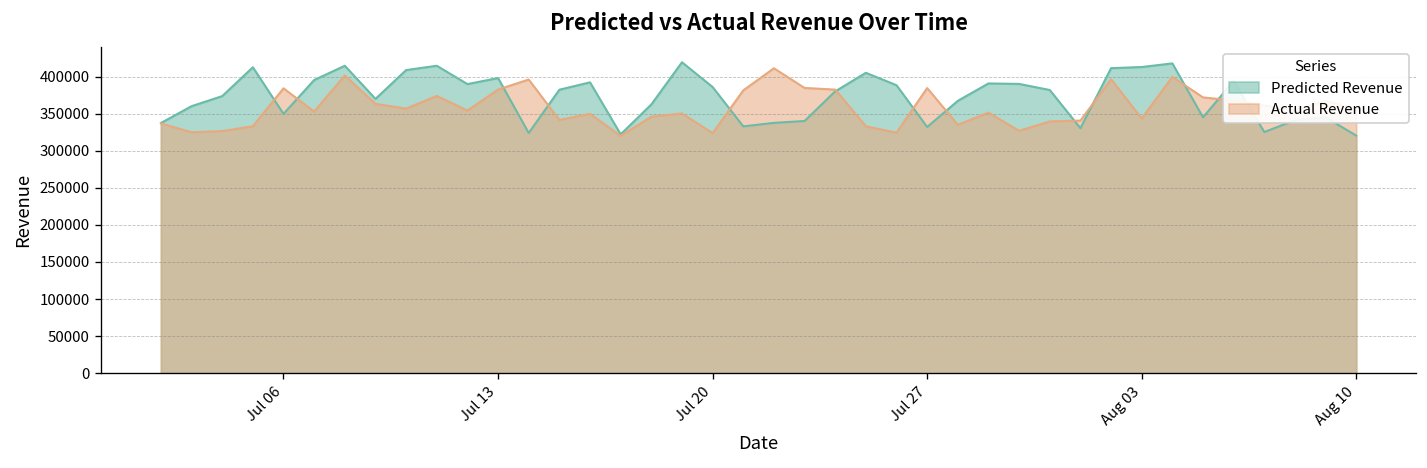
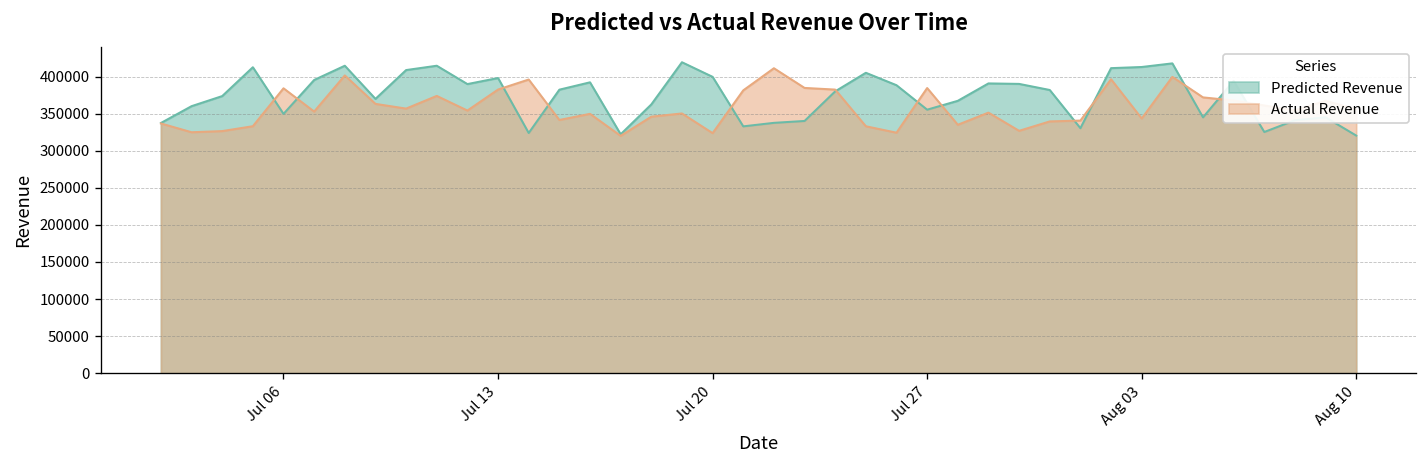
  {
    "Predicted Revenue": {
      "Jul 06": 350000,
      "Jul 13": 400000,
-     "Jul 20": 390000,
-     "Jul 27": 330000,
+     "Jul 20": 400000,
+     "Jul 27": 360000,
      "Aug 03": 410000,
      "Aug 10": 320000
    },
    "Actual Revenue": {
      "Jul 06": 380000,
      "Jul 13": 380000,
      "Jul 20": 320000,
      "Jul 27": 380000,
      "Aug 03": 340000
    }
  }
